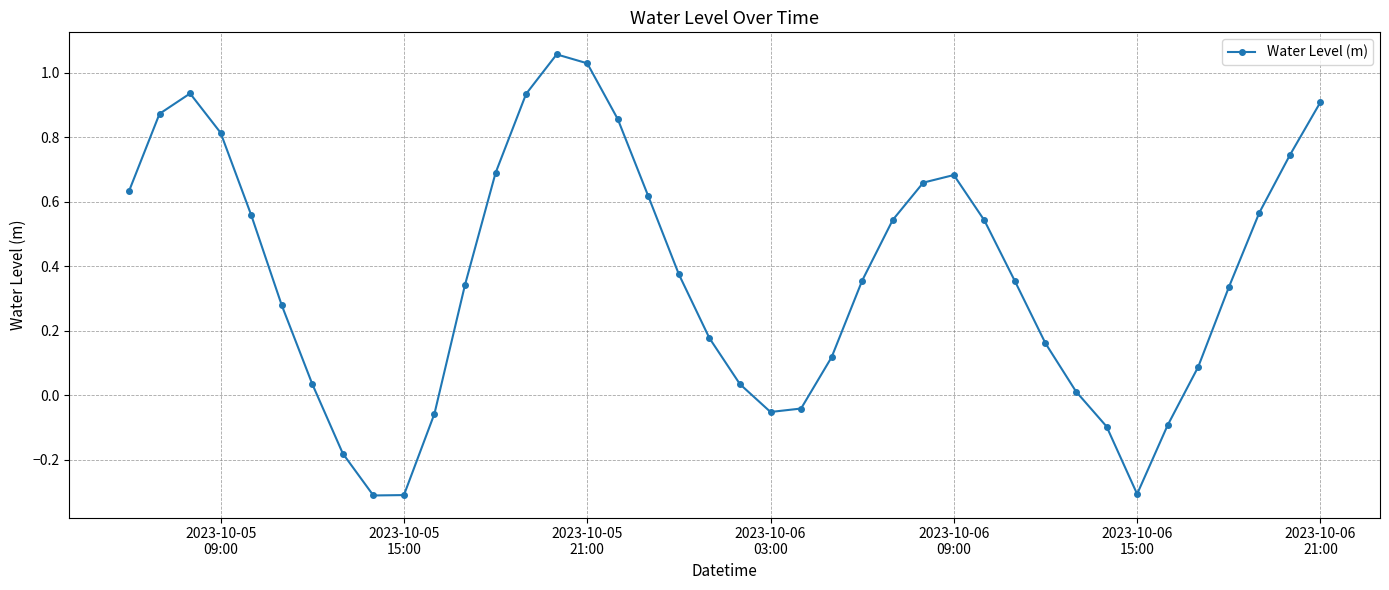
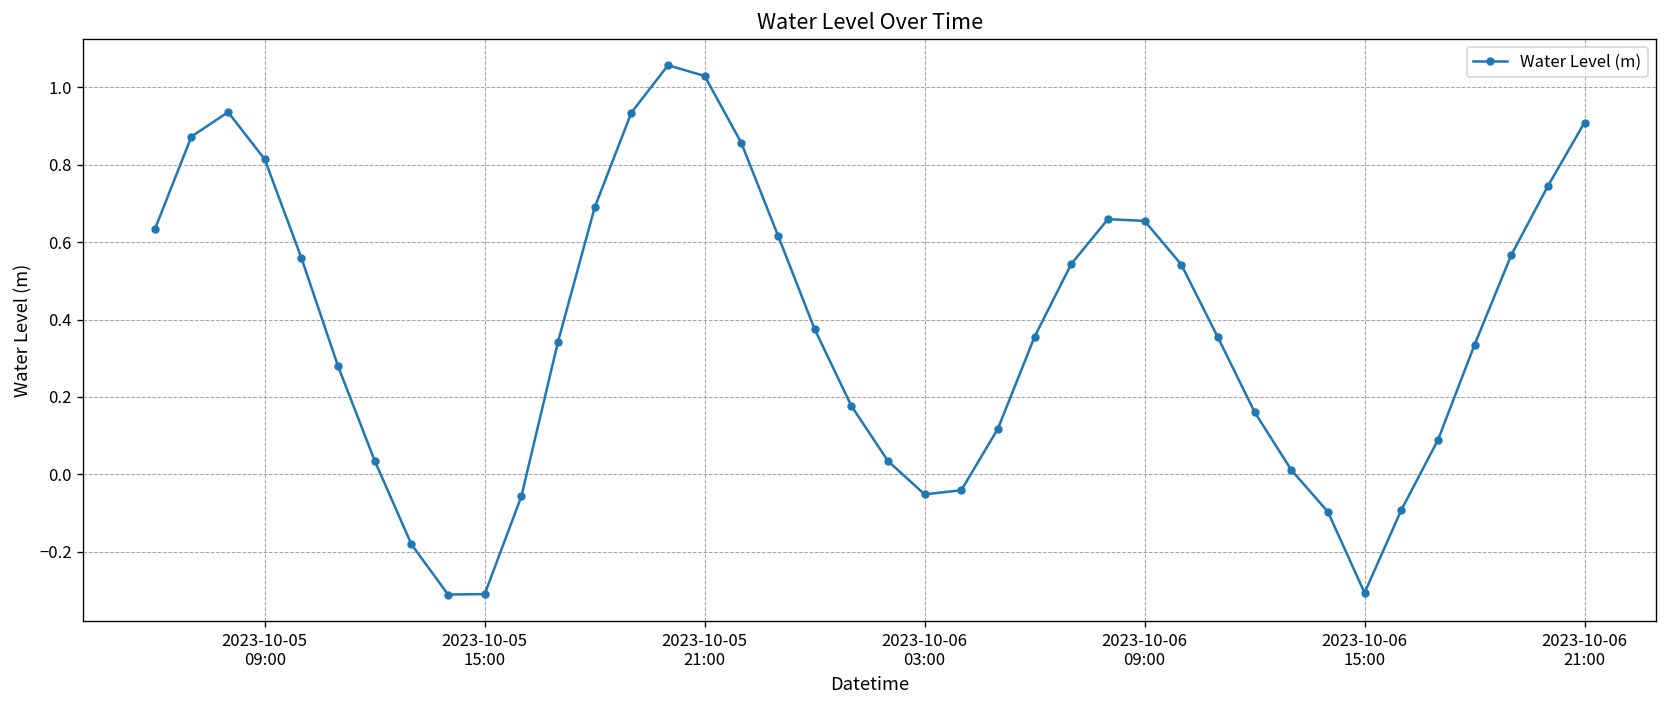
  {
    "2023-10-05 09:00": 0.81,
    "2023-10-05 15:00": -0.31,
    "2023-10-05 21:00": 1.03,
    "2023-10-06 03:00": -0.05,
-   "2023-10-06 09:00": 0.68,
+   "2023-10-06 09:00": 0.65,
    "2023-10-06 15:00": -0.31,
    "2023-10-06 21:00": 0.91
  }
